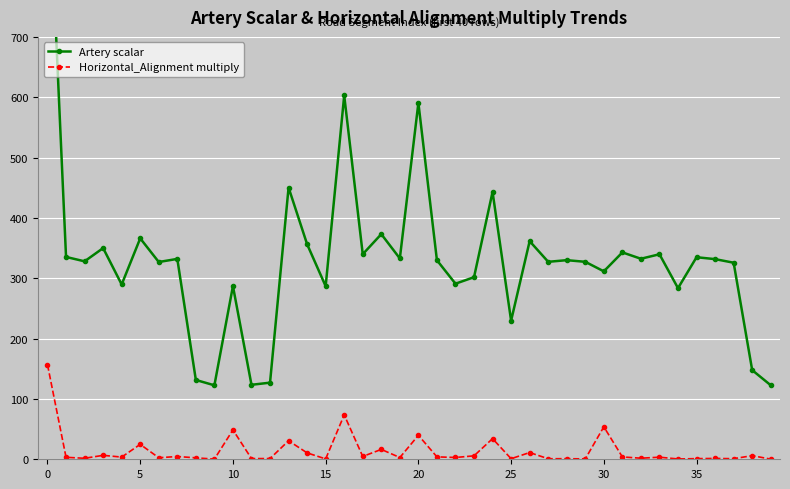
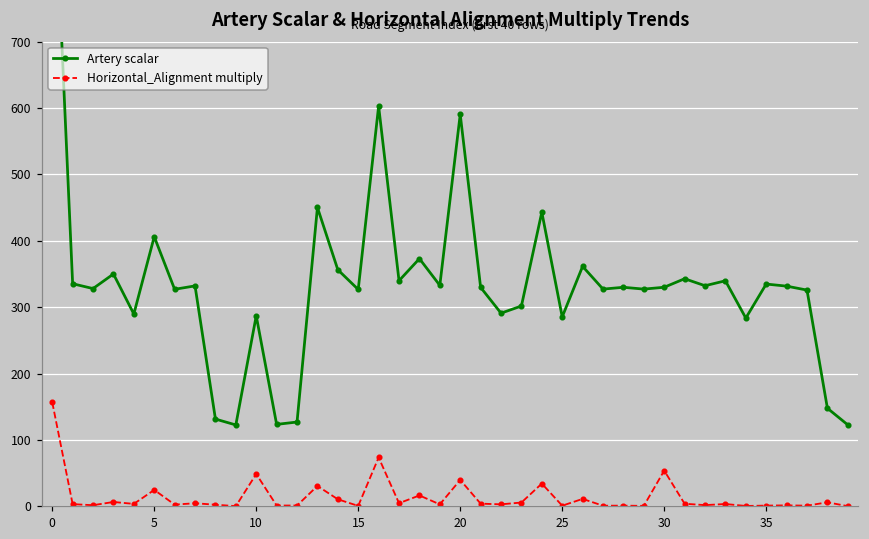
  {
    "Artery scalar": {
-     "5": 370,
+     "5": 410,
      "10": 290,
-     "15": 290,
+     "15": 330,
      "20": 590,
-     "25": 230,
-     "30": 310,
+     "25": 290,
+     "30": 330,
      "35": 330
    },
    "Horizontal_Alignment multiply": {
      "0": 160,
      "5": 20,
      "10": 50,
      "15": 0,
      "20": 40,
      "25": 0,
      "30": 50,
      "35": 0
    }
  }
